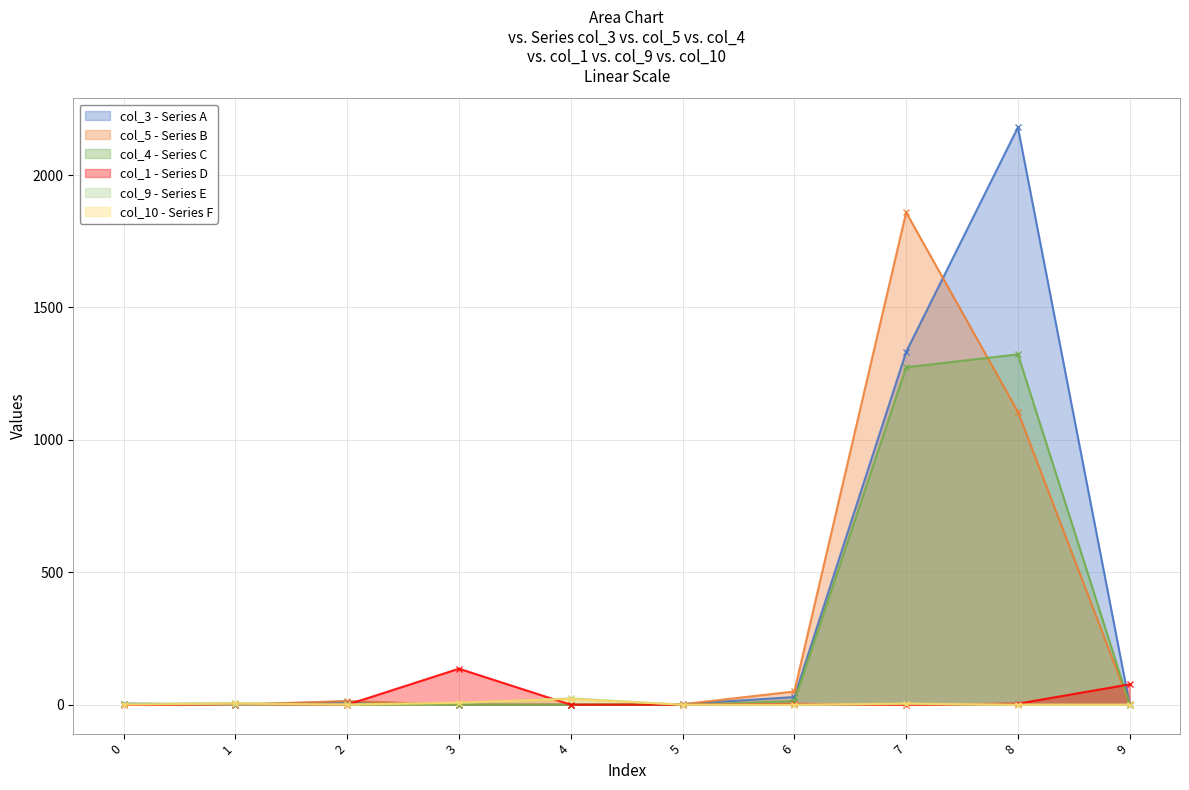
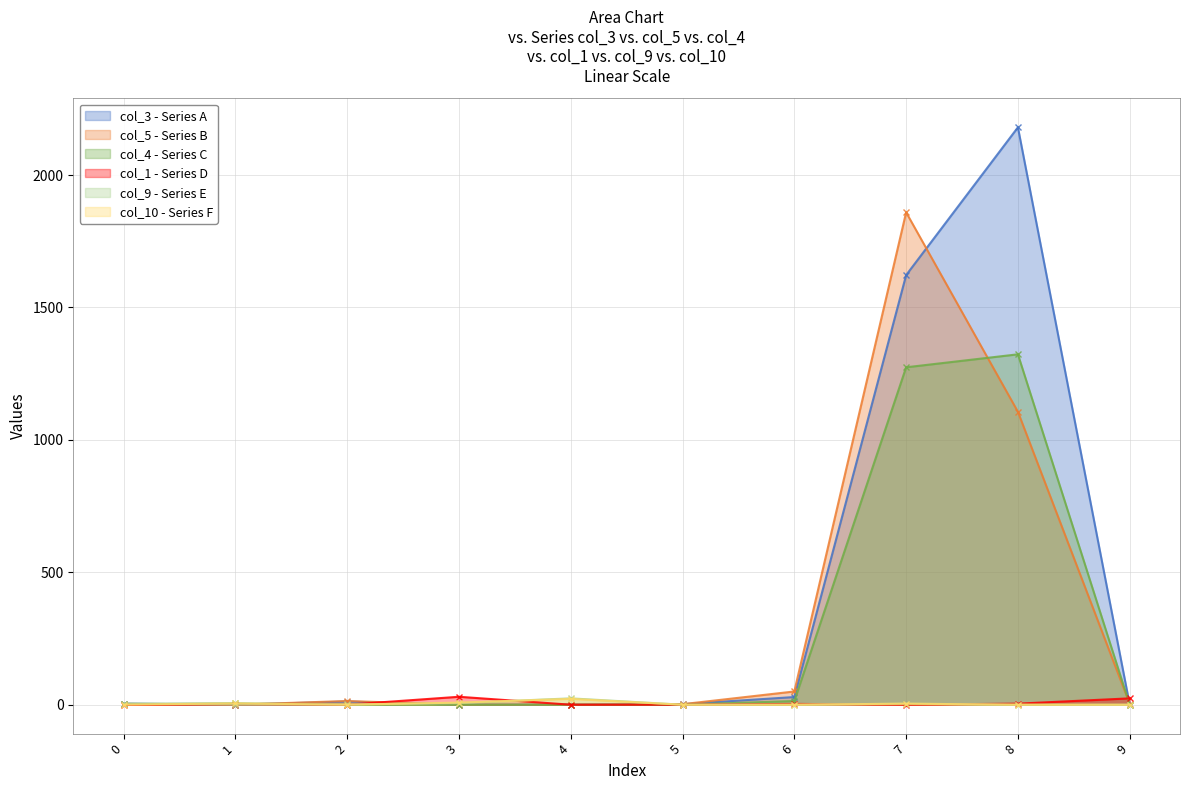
  {
    "col_3 - Series A": {
      "6": 30,
-     "7": 1330,
+     "7": 1620,
      "8": 2180
    },
    "col_1 - Series D": {
-     "3": 140,
-     "9": 80
+     "3": 30,
+     "9": 20
    }
  }
